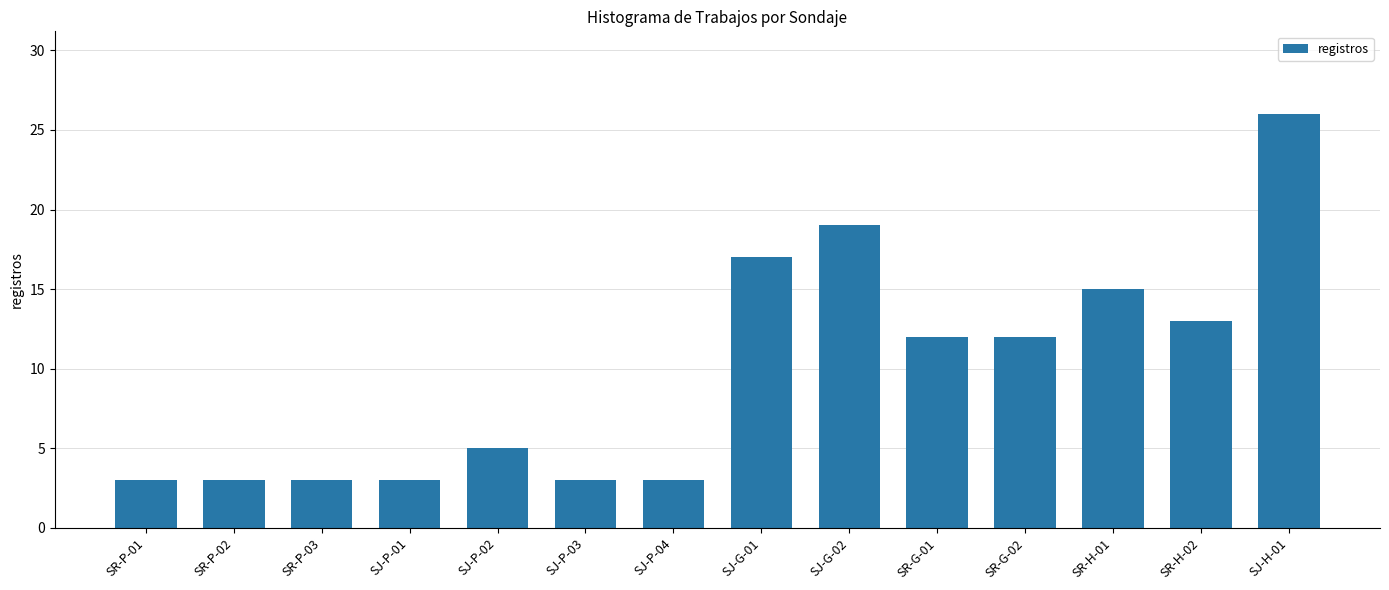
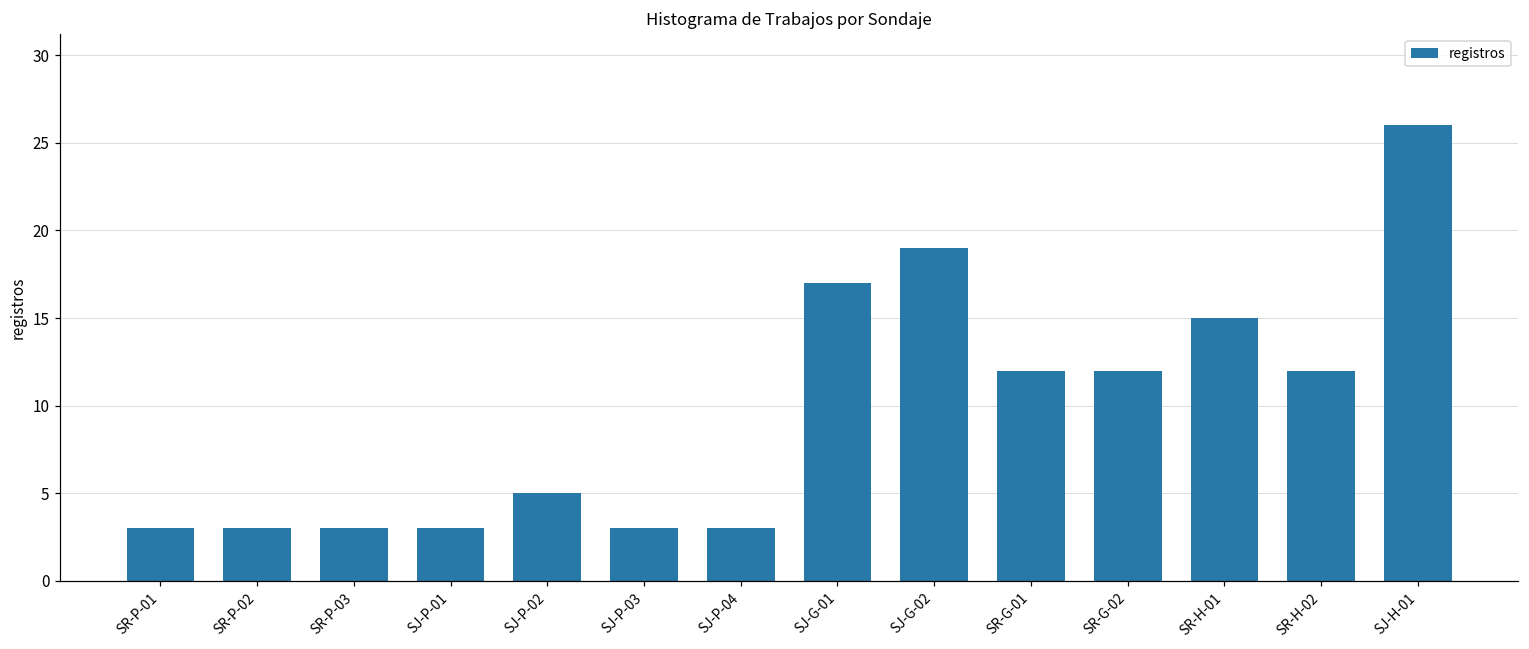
  {
    "SR-P-01": 3,
    "SR-P-02": 3,
    "SR-P-03": 3,
    "SJ-P-01": 3,
    "SJ-P-02": 5,
    "SJ-P-03": 3,
    "SJ-P-04": 3,
    "SJ-G-01": 17,
    "SJ-G-02": 19,
    "SR-G-01": 12,
    "SR-G-02": 12,
    "SR-H-01": 15,
-   "SR-H-02": 13,
+   "SR-H-02": 12,
    "SJ-H-01": 26
  }
